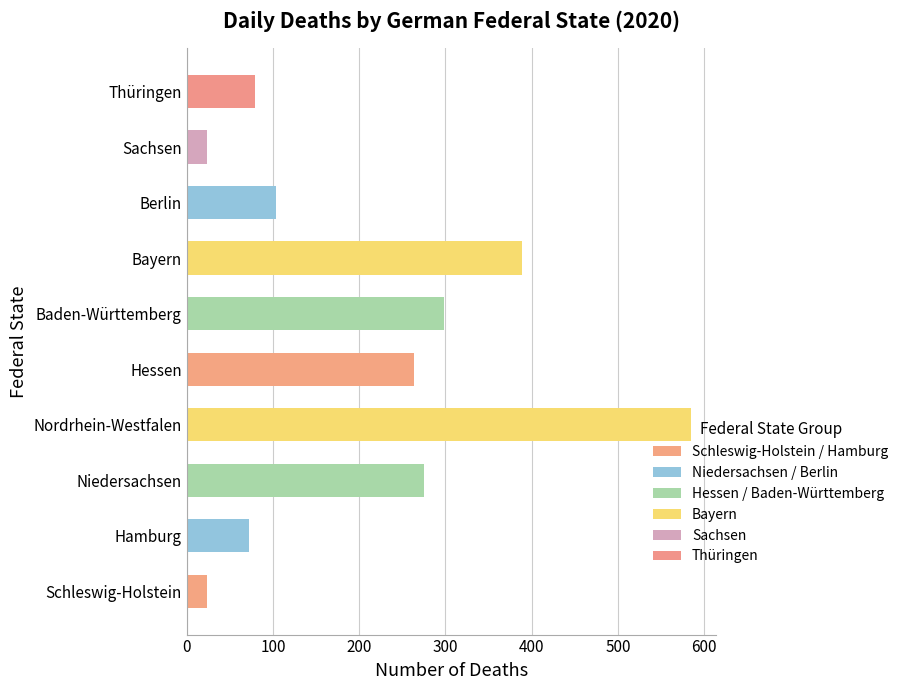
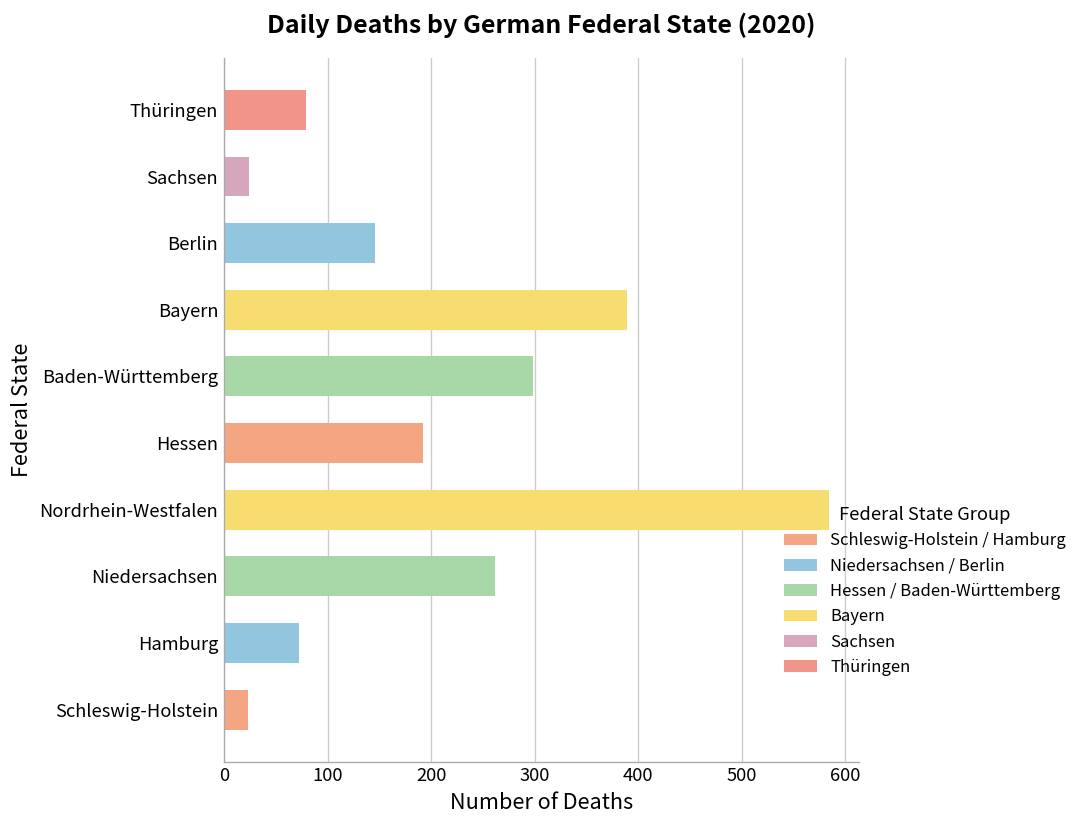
  {
    "Thüringen": 80,
    "Sachsen": 20,
-   "Berlin": 100,
+   "Berlin": 150,
    "Bayern": 390,
    "Baden-Württemberg": 300,
-   "Hessen": 260,
+   "Hessen": 190,
    "Nordrhein-Westfalen": 580,
-   "Niedersachsen": 280,
+   "Niedersachsen": 260,
    "Hamburg": 70,
    "Schleswig-Holstein": 20
  }
